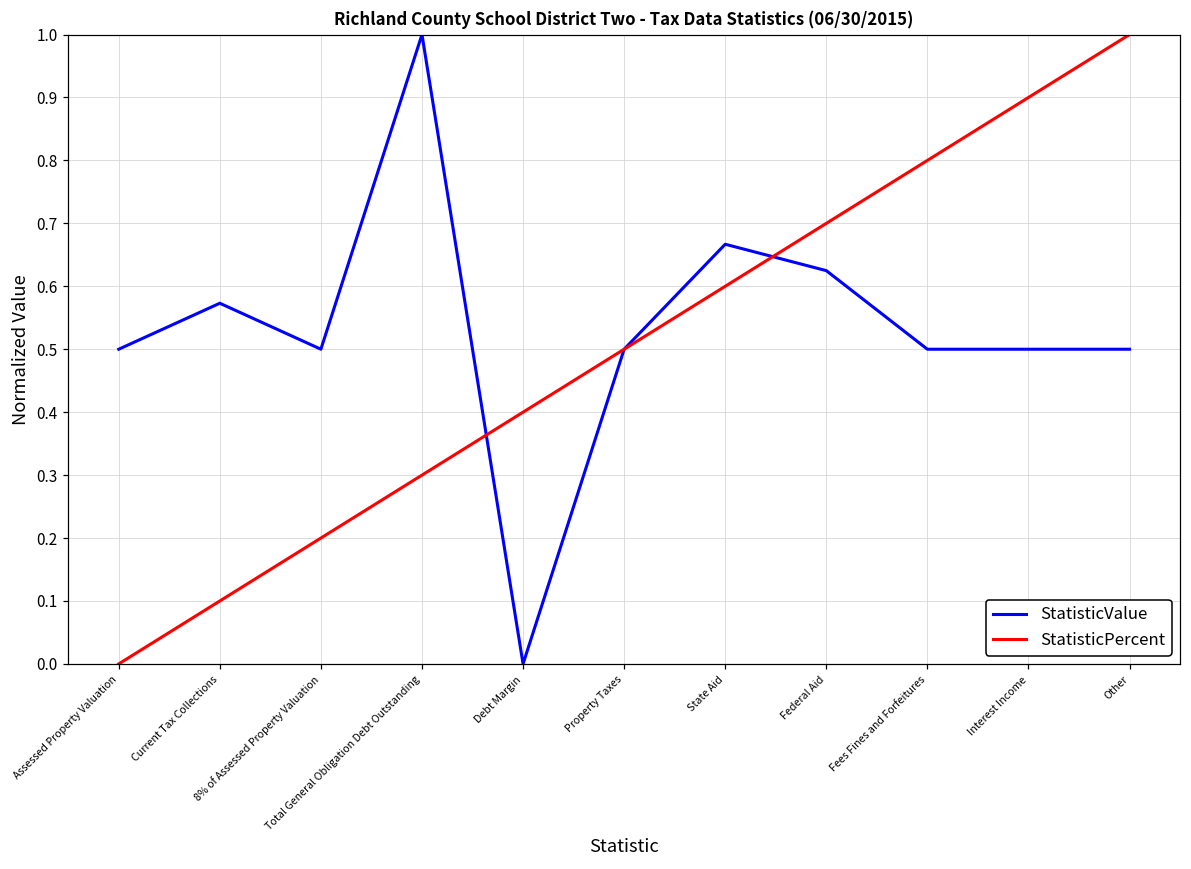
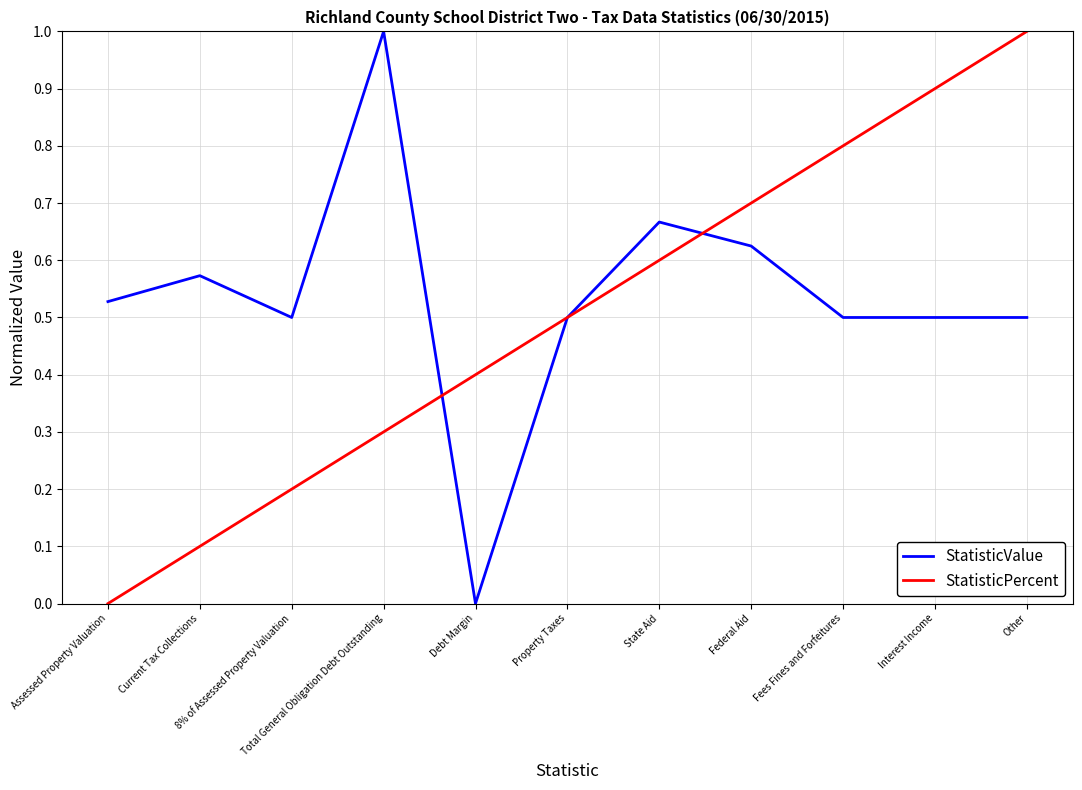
  {
    "StatisticValue": {
-     "Assessed Property Valuation": 0.50,
+     "Assessed Property Valuation": 0.53,
      "Current Tax Collections": 0.57,
      "8% of Assessed Property Valuation": 0.50,
      "Total General Obligation Debt Outstanding": 1.00,
      "Debt Margin": 0.00,
      "State Aid": 0.67,
      "Federal Aid": 0.62,
      "Fees Fines and Forfeitures": 0.50,
      "Interest Income": 0.50,
      "Other": 0.50
    },
    "StatisticPercent": {
      "Assessed Property Valuation": 0.00,
      "Current Tax Collections": 0.10,
      "8% of Assessed Property Valuation": 0.20,
      "Total General Obligation Debt Outstanding": 0.30,
      "Debt Margin": 0.40,
      "State Aid": 0.60,
      "Federal Aid": 0.70,
      "Fees Fines and Forfeitures": 0.80,
      "Interest Income": 0.90,
      "Other": 1.00
    }
  }
